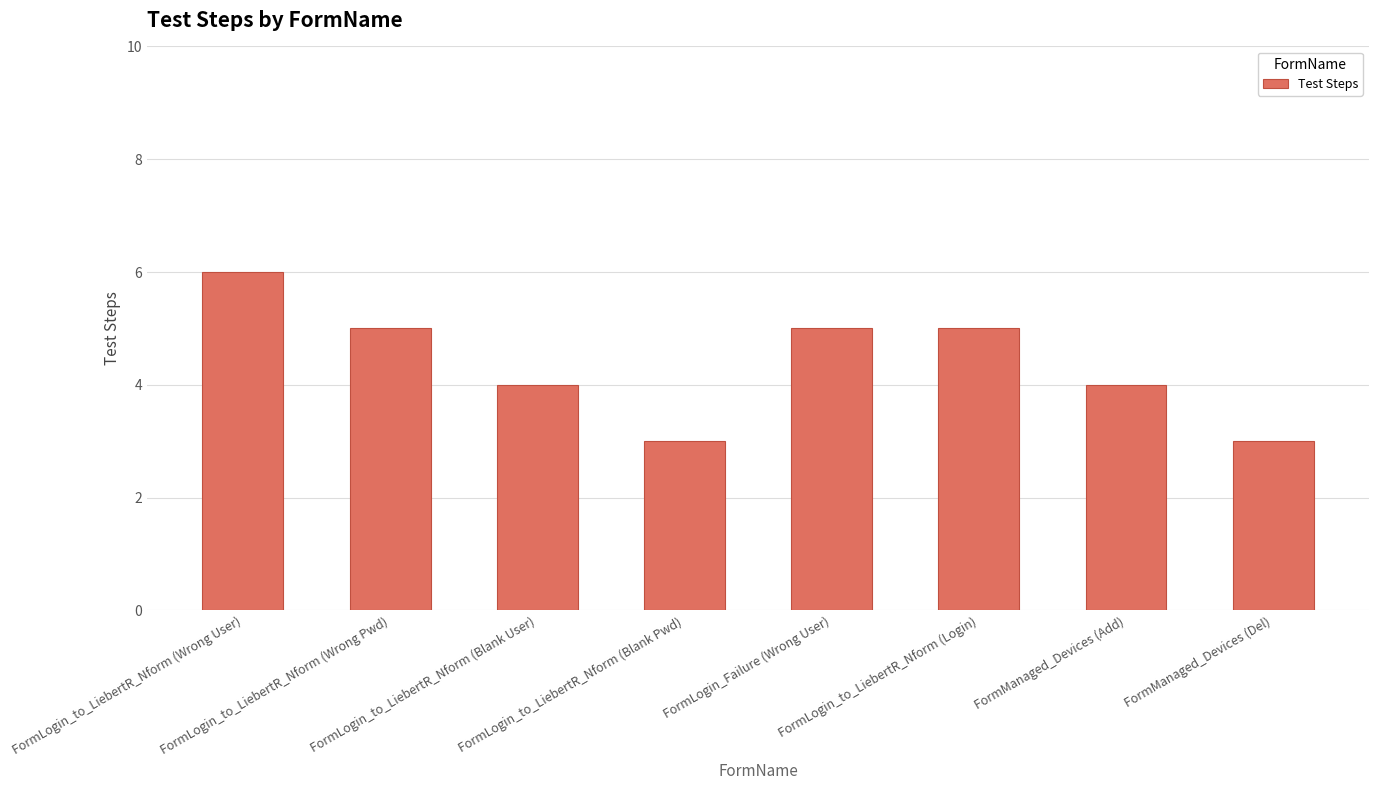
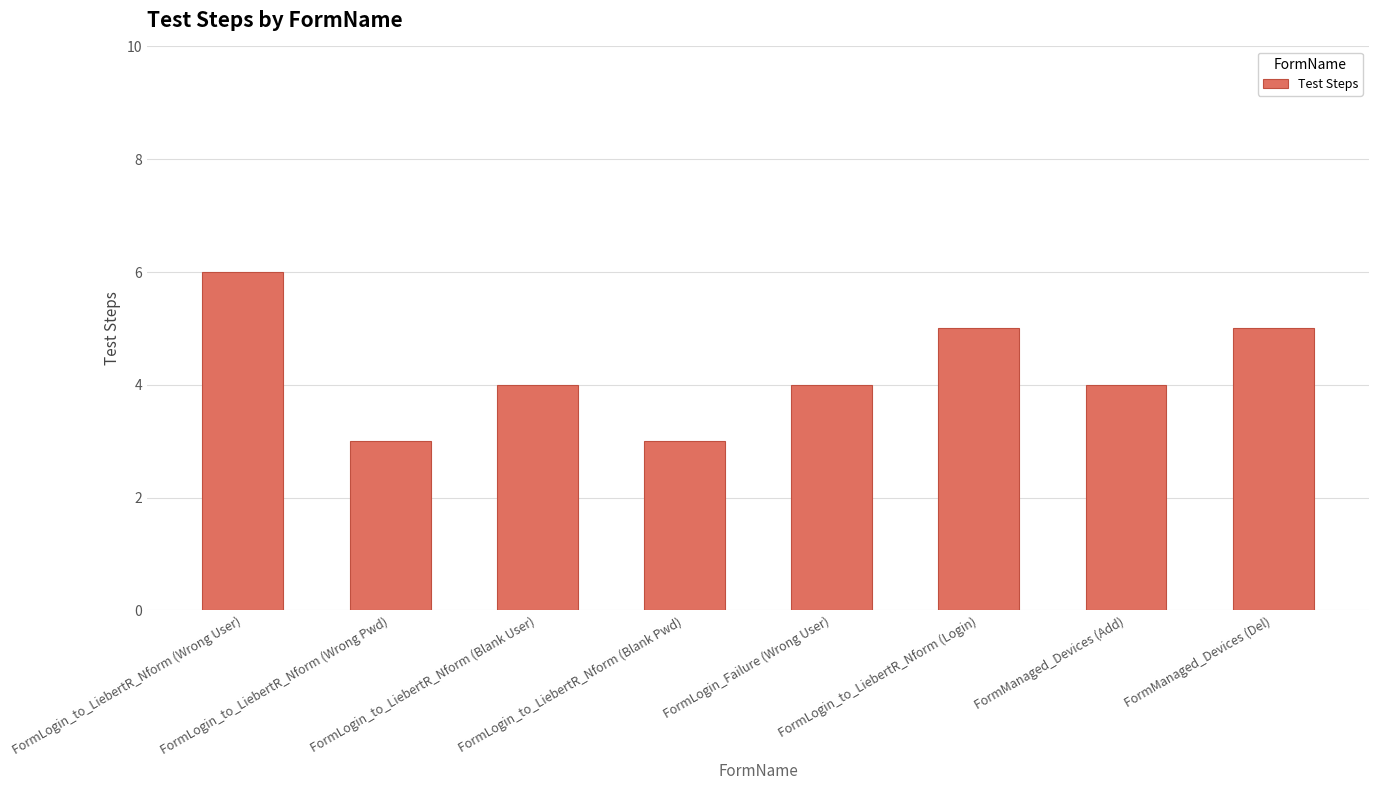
  {
    "FormLogin_to_LiebertR_Nform (Wrong User)": 6,
-   "FormLogin_to_LiebertR_Nform (Wrong Pwd)": 5,
+   "FormLogin_to_LiebertR_Nform (Wrong Pwd)": 3,
    "FormLogin_to_LiebertR_Nform (Blank User)": 4,
    "FormLogin_to_LiebertR_Nform (Blank Pwd)": 3,
-   "FormLogin_Failure (Wrong User)": 5,
+   "FormLogin_Failure (Wrong User)": 4,
    "FormLogin_to_LiebertR_Nform (Login)": 5,
    "FormManaged_Devices (Add)": 4,
-   "FormManaged_Devices (Del)": 3
+   "FormManaged_Devices (Del)": 5
  }
